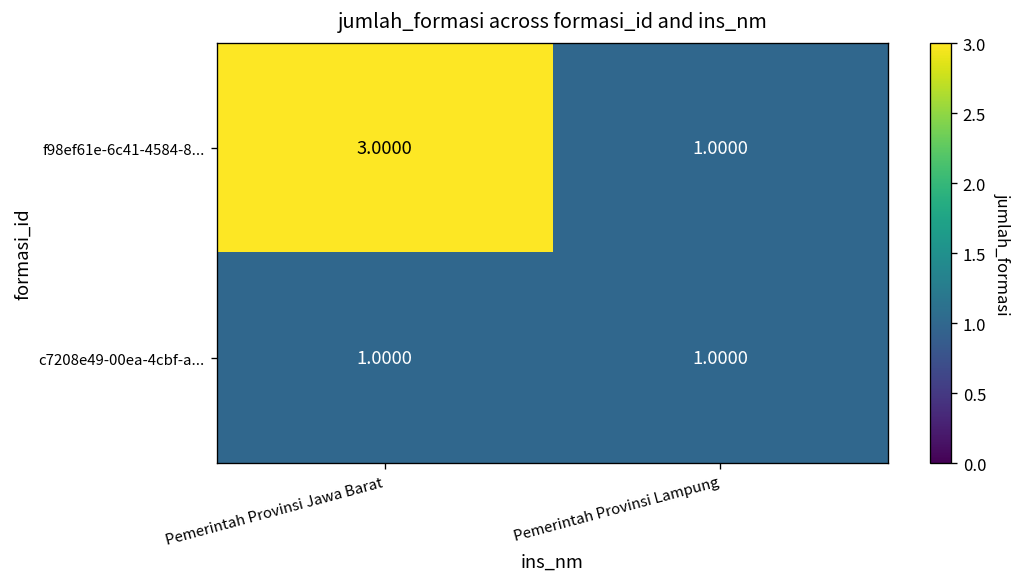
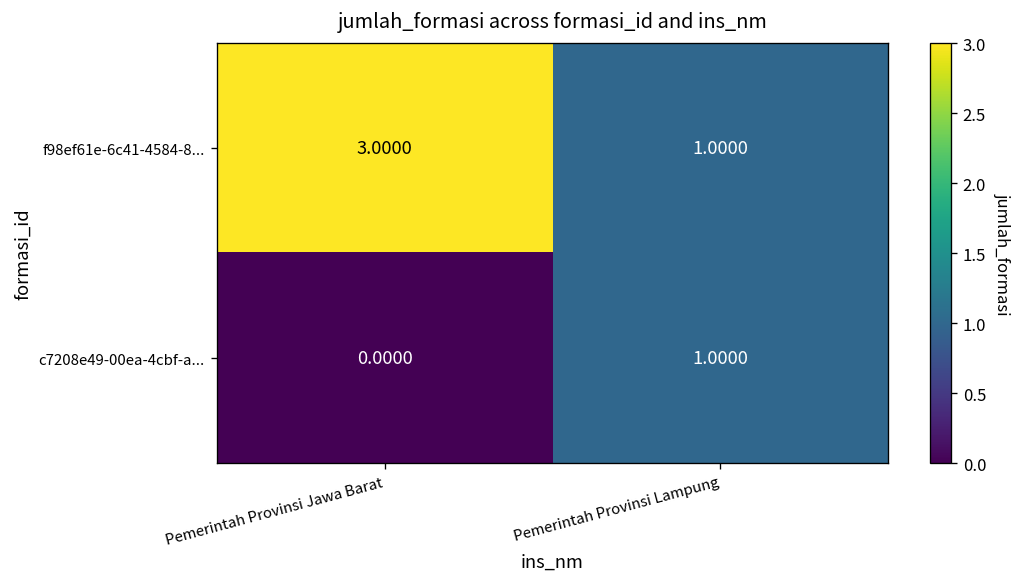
  {
    "f98ef61e-6c41-4584-8...": {
      "Pemerintah Provinsi Jawa Barat": 3.0000,
      "Pemerintah Provinsi Lampung": 1.0000
    },
    "c7208e49-00ea-4cbf-a...": {
-     "Pemerintah Provinsi Jawa Barat": 1.0000,
+     "Pemerintah Provinsi Jawa Barat": 0.0000,
      "Pemerintah Provinsi Lampung": 1.0000
    }
  }
